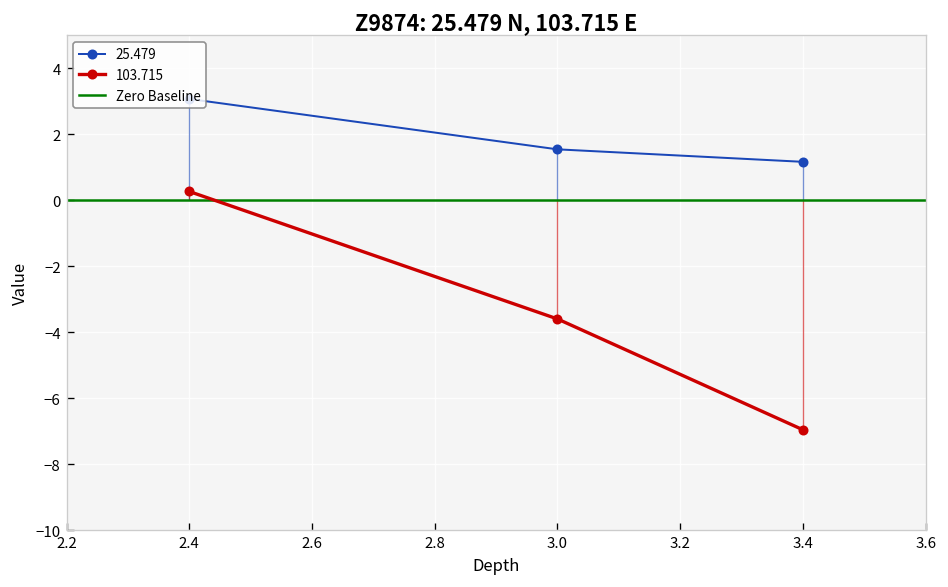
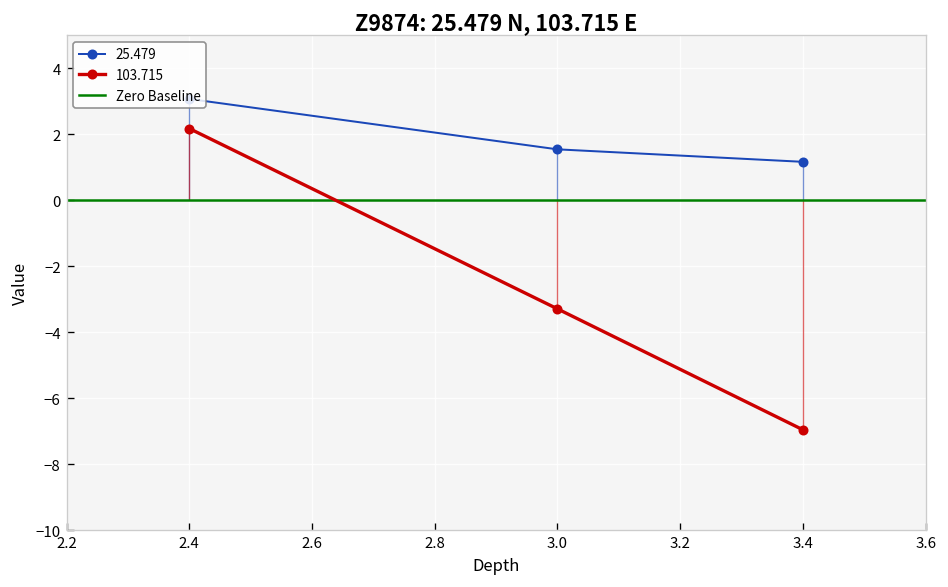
  {
    "25.479": {
      "3.0": 1.5,
      "3.4": 1.2
    },
    "103.715": {
-     "2.4": 0.3,
-     "3.0": -3.6,
+     "2.4": 2.2,
+     "3.0": -3.3,
      "3.4": -7.0
    }
  }
